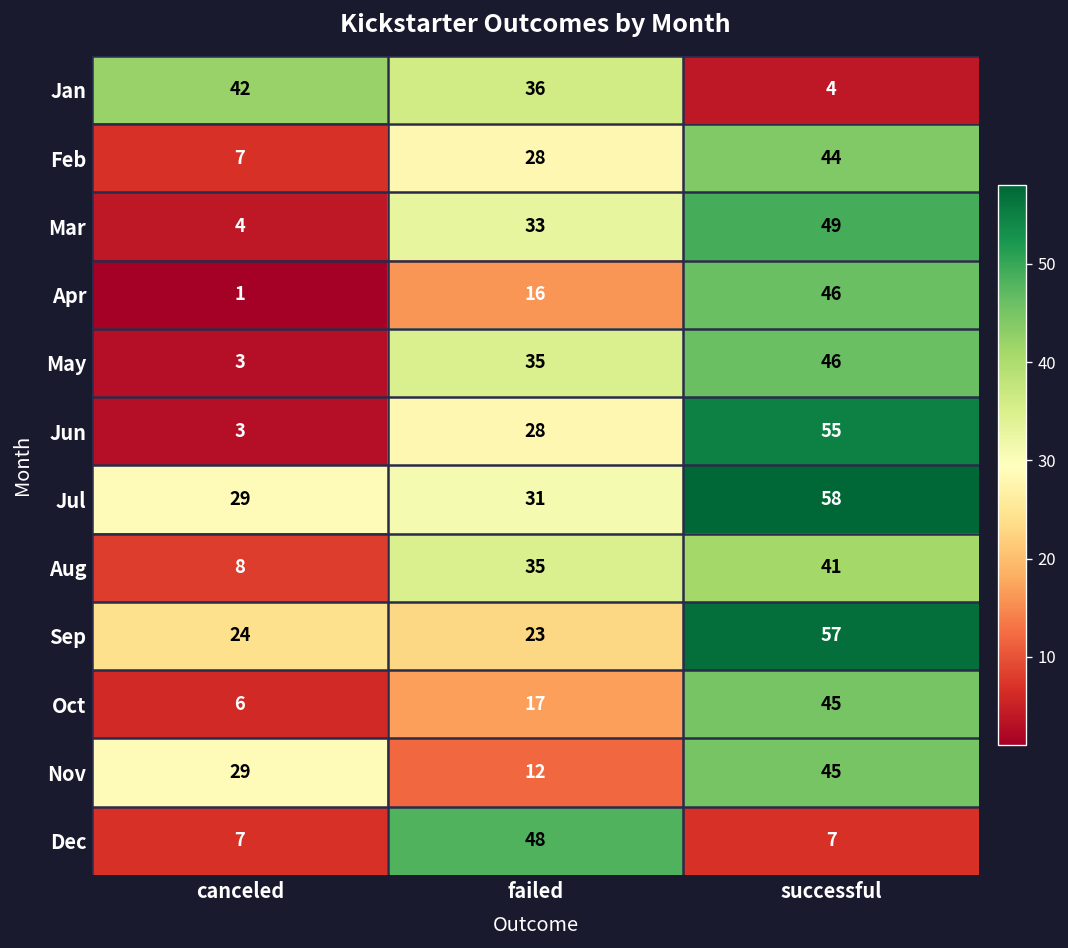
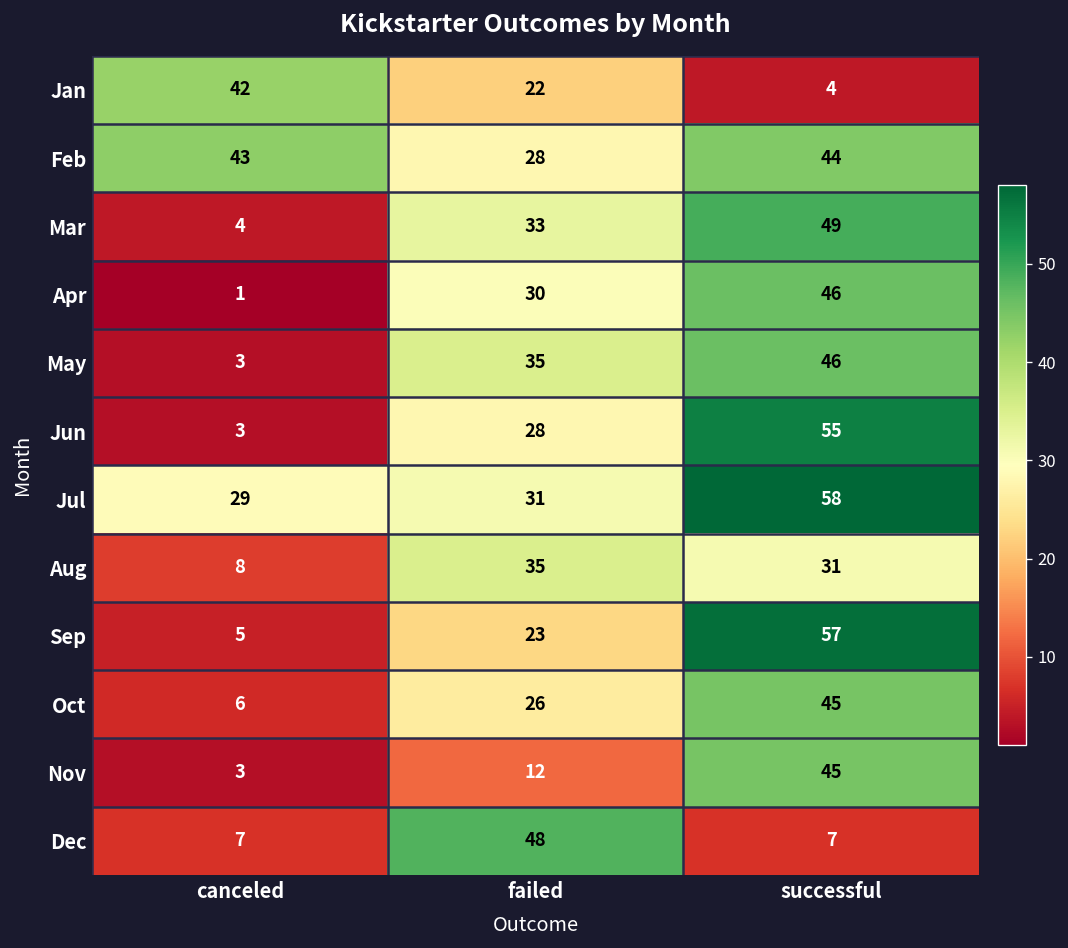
  {
    "Jan": {
      "canceled": 42,
-     "failed": 36,
+     "failed": 22,
      "successful": 4
    },
    "Feb": {
-     "canceled": 7,
+     "canceled": 43,
      "failed": 28,
      "successful": 44
    },
    "Mar": {
      "canceled": 4,
      "failed": 33,
      "successful": 49
    },
    "Apr": {
      "canceled": 1,
-     "failed": 16,
+     "failed": 30,
      "successful": 46
    },
    "May": {
      "canceled": 3,
      "failed": 35,
      "successful": 46
    },
    "Jun": {
      "canceled": 3,
      "failed": 28,
      "successful": 55
    },
    "Jul": {
      "canceled": 29,
      "failed": 31,
      "successful": 58
    },
    "Aug": {
      "canceled": 8,
      "failed": 35,
-     "successful": 41
+     "successful": 31
    },
    "Sep": {
-     "canceled": 24,
+     "canceled": 5,
      "failed": 23,
      "successful": 57
    },
    "Oct": {
      "canceled": 6,
-     "failed": 17,
+     "failed": 26,
      "successful": 45
    },
    "Nov": {
-     "canceled": 29,
+     "canceled": 3,
      "failed": 12,
      "successful": 45
    },
    "Dec": {
      "canceled": 7,
      "failed": 48,
      "successful": 7
    }
  }
